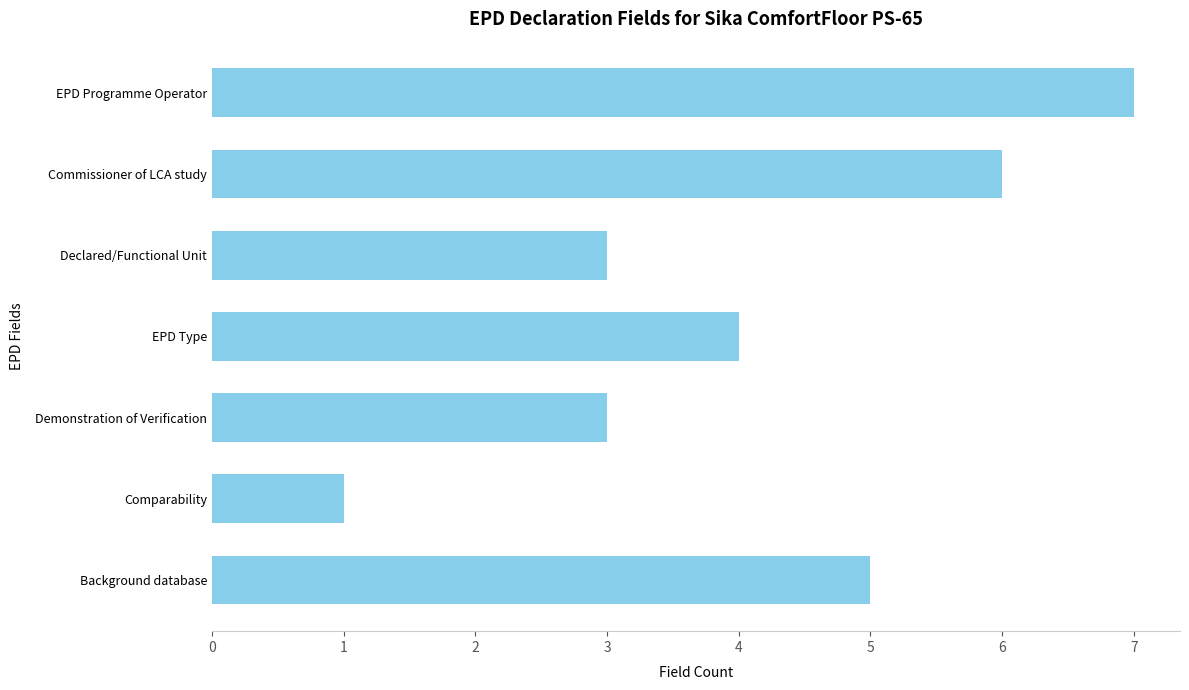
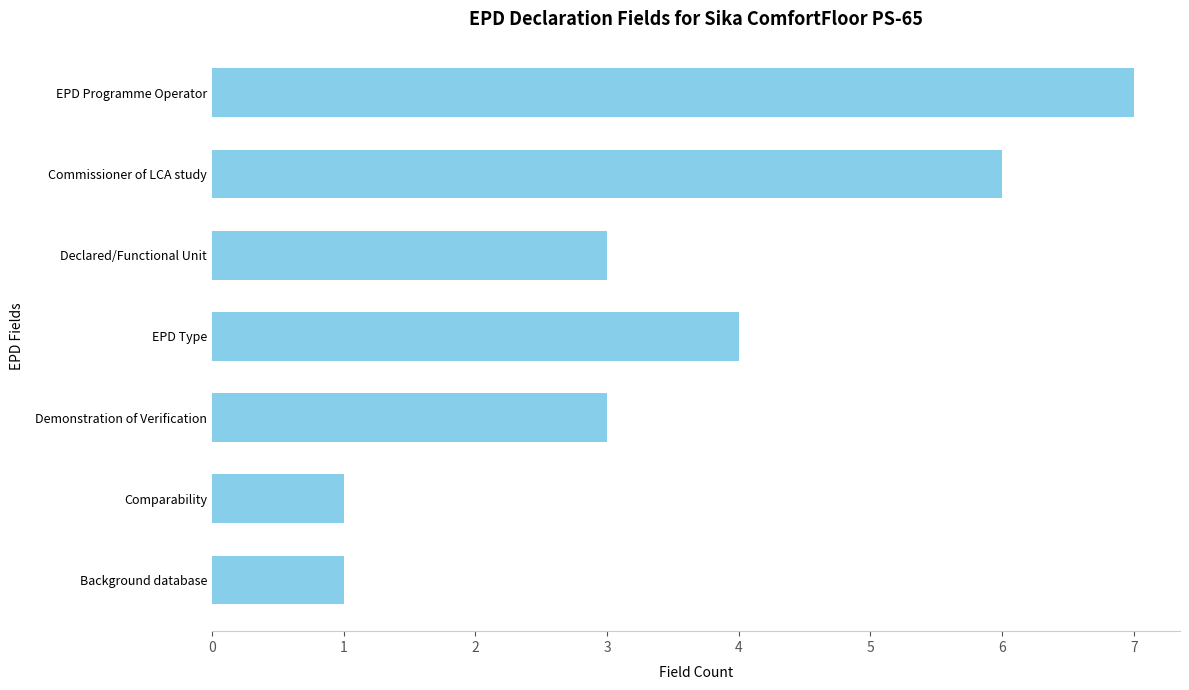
  {
    "EPD Programme Operator": 7,
    "Commissioner of LCA study": 6,
    "Declared/Functional Unit": 3,
    "EPD Type": 4,
    "Demonstration of Verification": 3,
    "Comparability": 1,
-   "Background database": 5
+   "Background database": 1
  }
